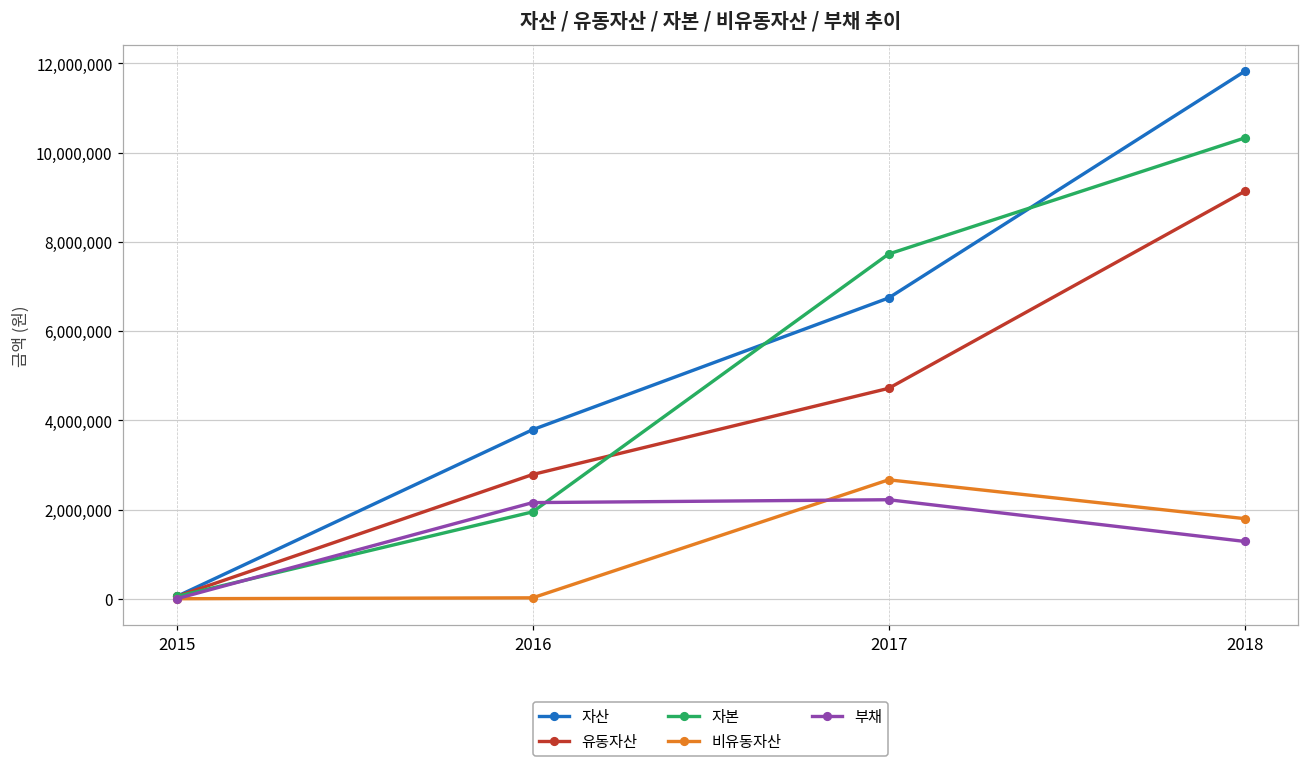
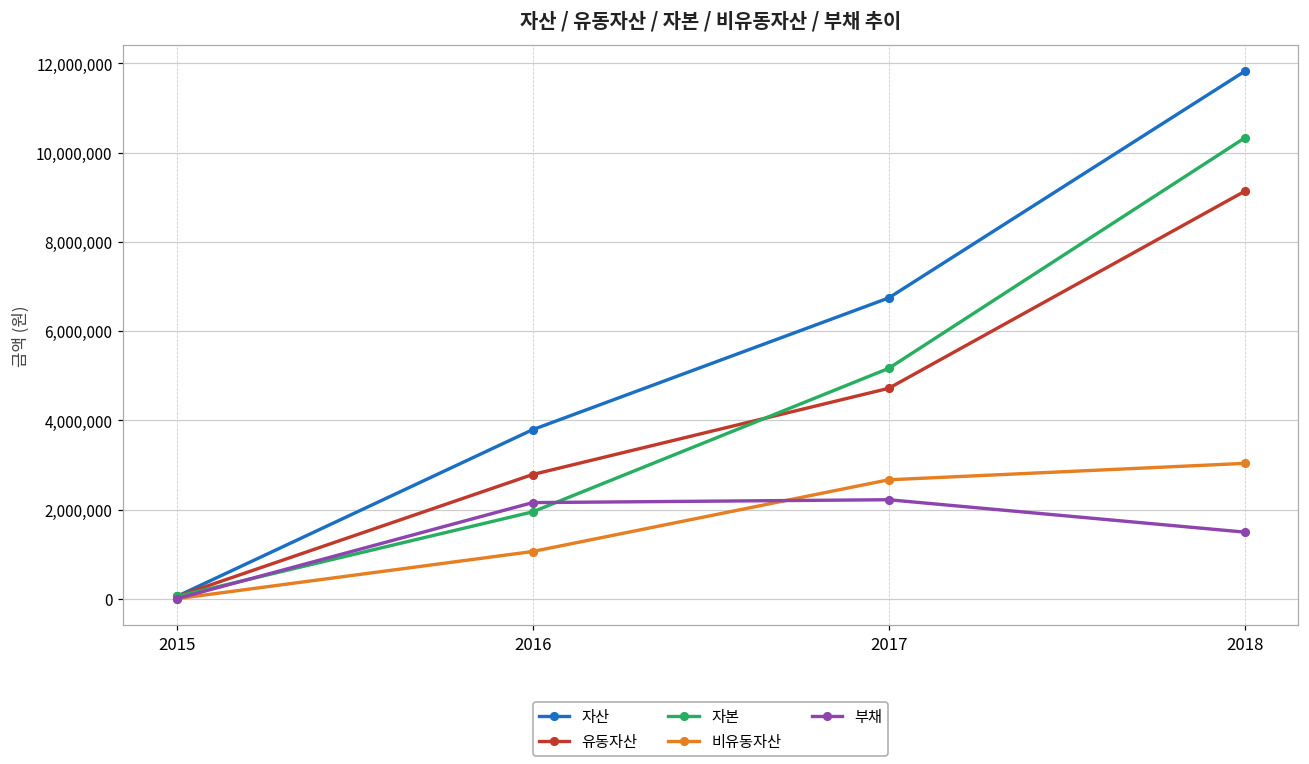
  {
    "자산": {
      "2016": "3,800,000",
      "2017": "6,700,000",
      "2018": "11,800,000"
    },
    "유동자산": {
      "2016": "2,800,000",
      "2017": "4,700,000",
      "2018": "9,100,000"
    },
    "자본": {
      "2016": "1,900,000",
-     "2017": "7,700,000",
+     "2017": "5,200,000",
      "2018": "10,300,000"
    },
    "비유동자산": {
-     "2016": "0",
+     "2016": "1,100,000",
      "2017": "2,700,000",
-     "2018": "1,800,000"
+     "2018": "3,000,000"
    },
    "부채": {
      "2016": "2,200,000",
      "2017": "2,200,000",
-     "2018": "1,300,000"
+     "2018": "1,500,000"
    }
  }
